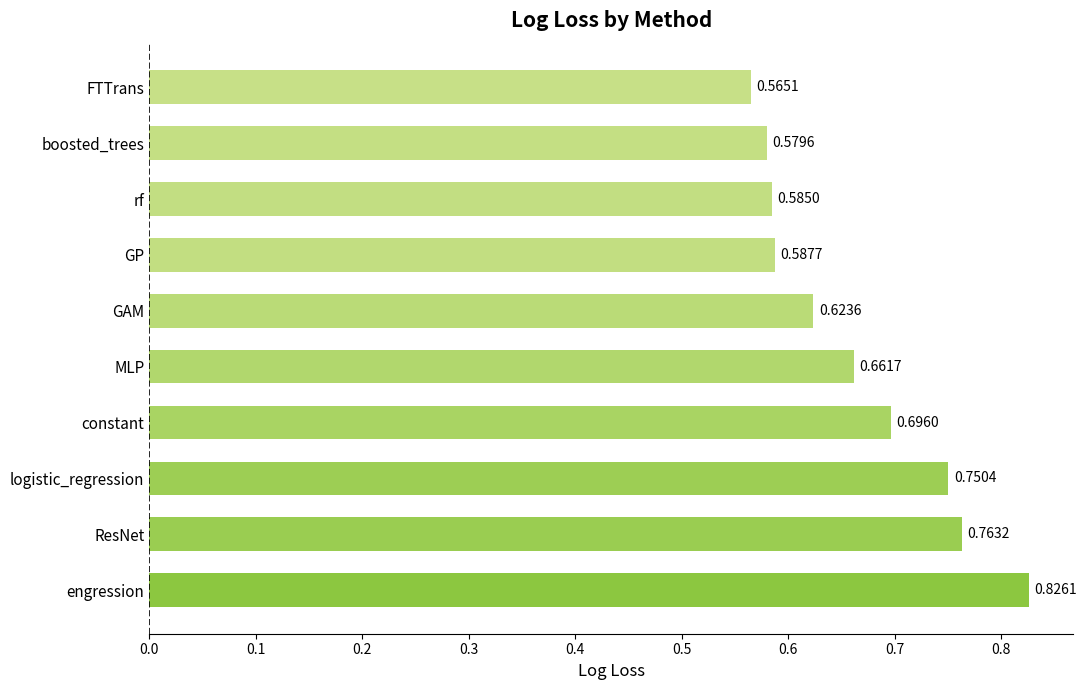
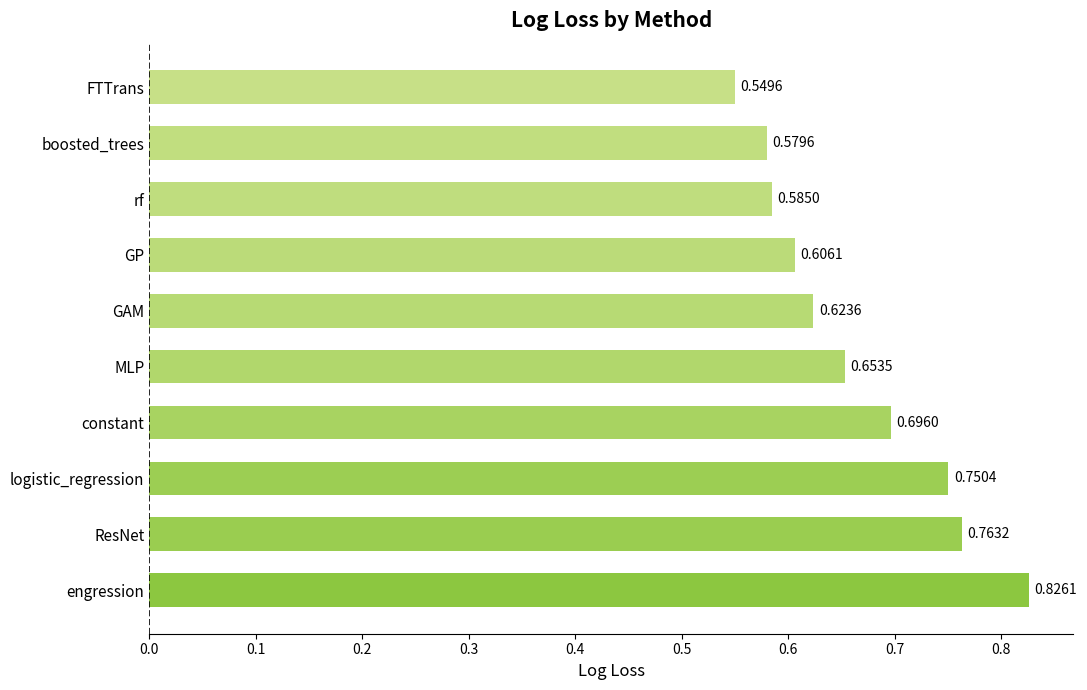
  {
-   "FTTrans": 0.5651,
+   "FTTrans": 0.5496,
    "boosted_trees": 0.5796,
    "rf": 0.5850,
-   "GP": 0.5877,
+   "GP": 0.6061,
    "GAM": 0.6236,
-   "MLP": 0.6617,
+   "MLP": 0.6535,
    "constant": 0.6960,
    "logistic_regression": 0.7504,
    "ResNet": 0.7632,
    "engression": 0.8261
  }
